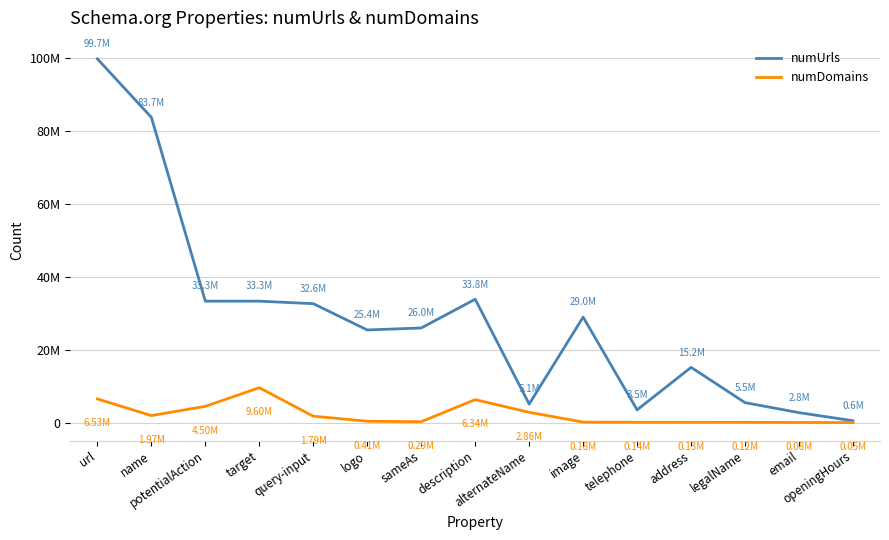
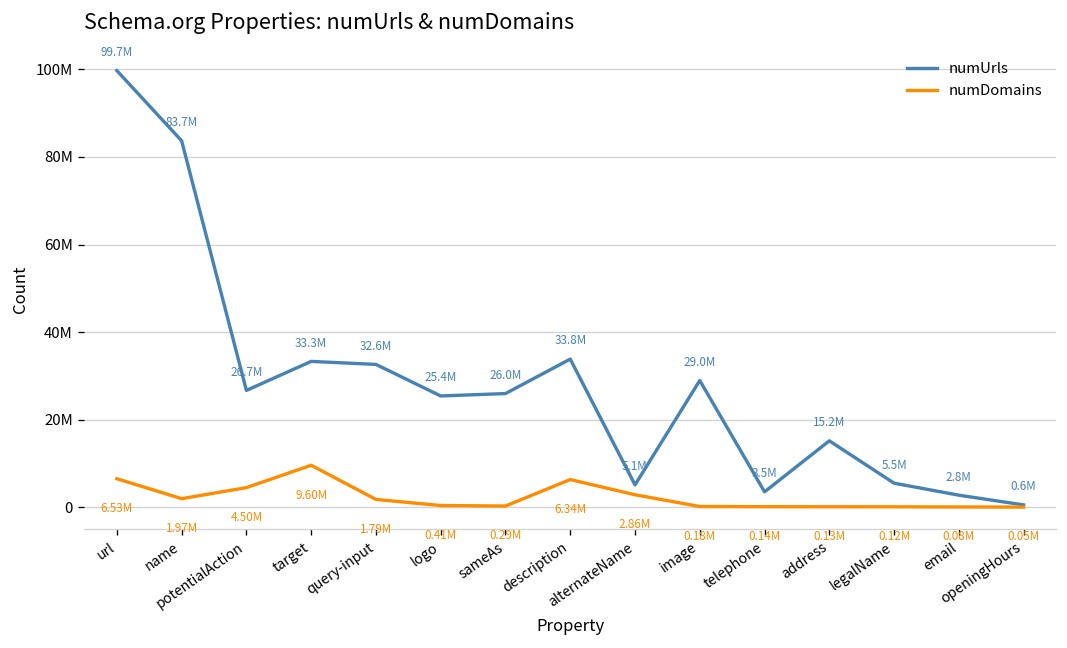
  {
    "numUrls": {
      "url": "99.7M",
      "name": "83.7M",
-     "potentialAction": "33.3M",
+     "potentialAction": "26.7M",
      "target": "33.3M",
      "query-input": "32.6M",
      "logo": "25.4M",
      "sameAs": "26.0M",
      "description": "33.8M",
      "alternateName": "5.1M",
      "image": "29.0M",
      "telephone": "3.5M",
      "address": "15.2M",
      "legalName": "5.5M",
      "email": "2.8M"
    },
    "numDomains": {
      "url": "6.53M",
      "name": "1.97M",
      "potentialAction": "4.50M",
      "target": "9.60M",
      "query-input": "1.79M",
      "logo": "0.41M",
      "sameAs": "0.29M",
      "description": "6.34M",
      "alternateName": "2.86M",
      "image": "0.18M",
      "telephone": "0.14M",
      "address": "0.13M",
      "legalName": "0.12M",
      "email": "0.08M"
    }
  }
